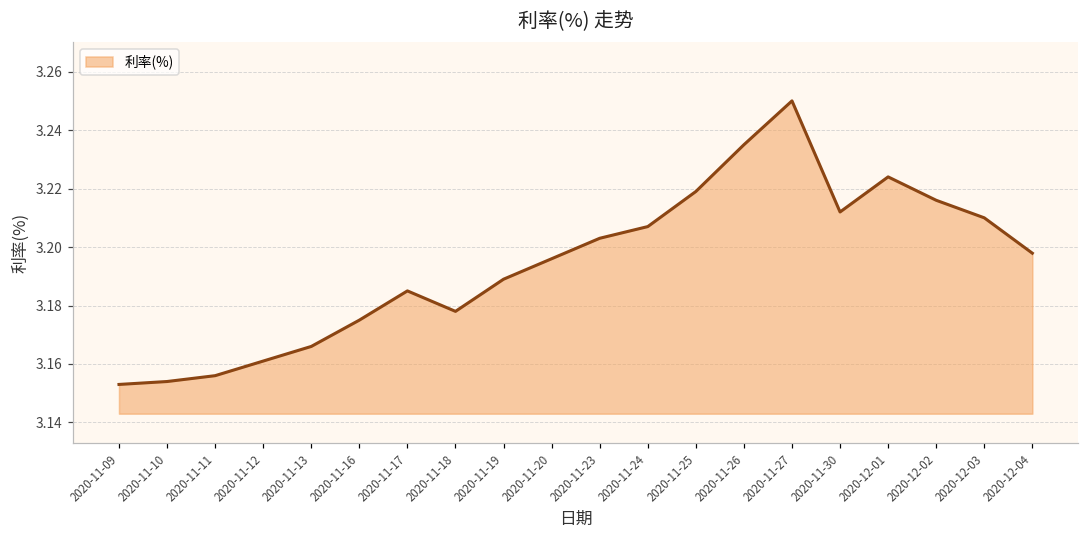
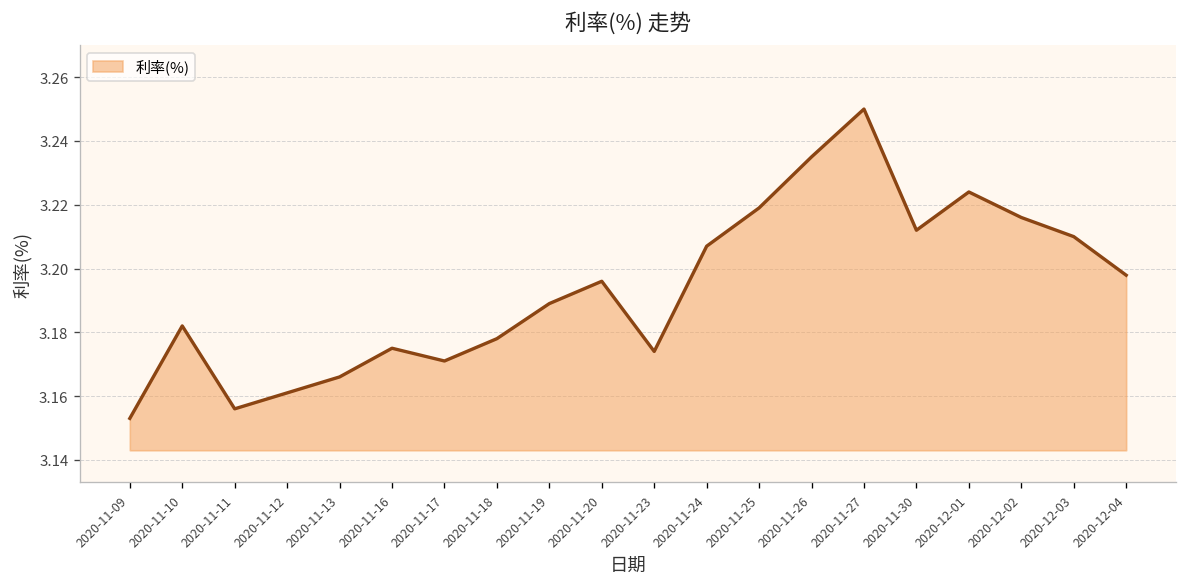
  {
    "2020-11-09": 3.153,
-   "2020-11-10": 3.154,
+   "2020-11-10": 3.182,
    "2020-11-11": 3.156,
    "2020-11-12": 3.161,
    "2020-11-13": 3.166,
    "2020-11-16": 3.175,
-   "2020-11-17": 3.185,
+   "2020-11-17": 3.171,
    "2020-11-18": 3.178,
    "2020-11-19": 3.189,
    "2020-11-20": 3.196,
-   "2020-11-23": 3.203,
+   "2020-11-23": 3.174,
    "2020-11-24": 3.207,
    "2020-11-25": 3.219,
    "2020-11-26": 3.235,
    "2020-11-27": 3.250,
    "2020-11-30": 3.212,
    "2020-12-01": 3.224,
    "2020-12-02": 3.216,
    "2020-12-03": 3.210,
    "2020-12-04": 3.198
  }
